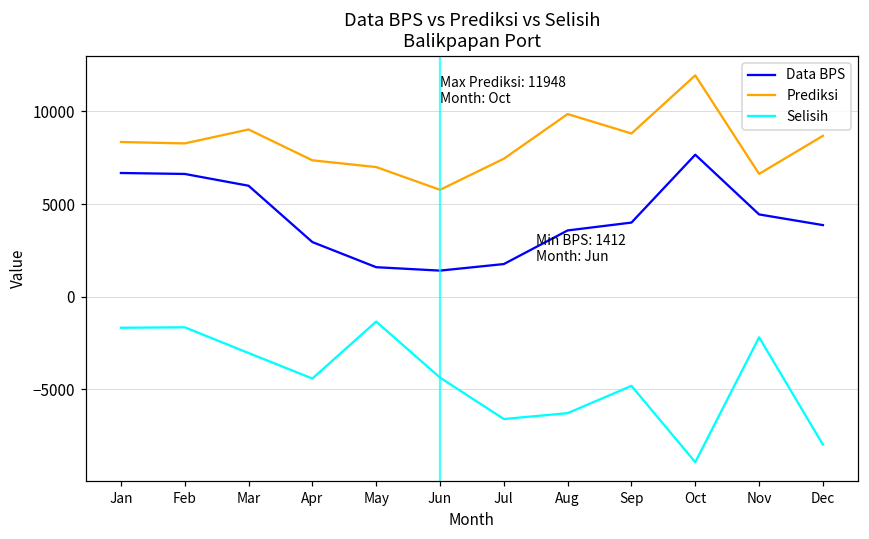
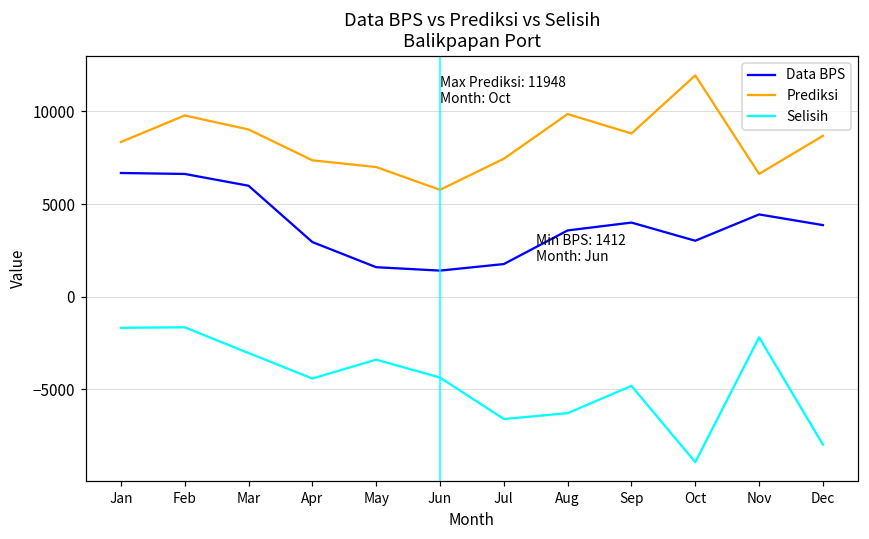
  {
    "Data BPS": {
      "Jan": 6700,
      "Feb": 6600,
      "Mar": 6000,
      "Apr": 3000,
      "May": 1600,
      "Jun": 1400,
      "Jul": 1800,
      "Sep": 4000,
-     "Oct": 7700,
+     "Oct": 3000,
      "Nov": 4400,
      "Dec": 3900
    },
    "Prediksi": {
      "Jan": 8400,
-     "Feb": 8300,
+     "Feb": 9800,
      "Mar": 9000,
      "Apr": 7400,
      "May": 7000,
      "Jun": 5800,
      "Jul": 7400,
      "Sep": 8800,
      "Oct": 11900,
      "Nov": 6600,
      "Dec": 8700
    },
    "Selisih": {
      "Jan": -1700,
      "Feb": -1600,
      "Mar": -3000,
      "Apr": -4400,
-     "May": -1300,
+     "May": -3400,
      "Jun": -4400,
      "Jul": -6600,
      "Aug": -6300,
      "Sep": -4800,
      "Oct": -8900,
      "Nov": -2200,
      "Dec": -8000
    }
  }
